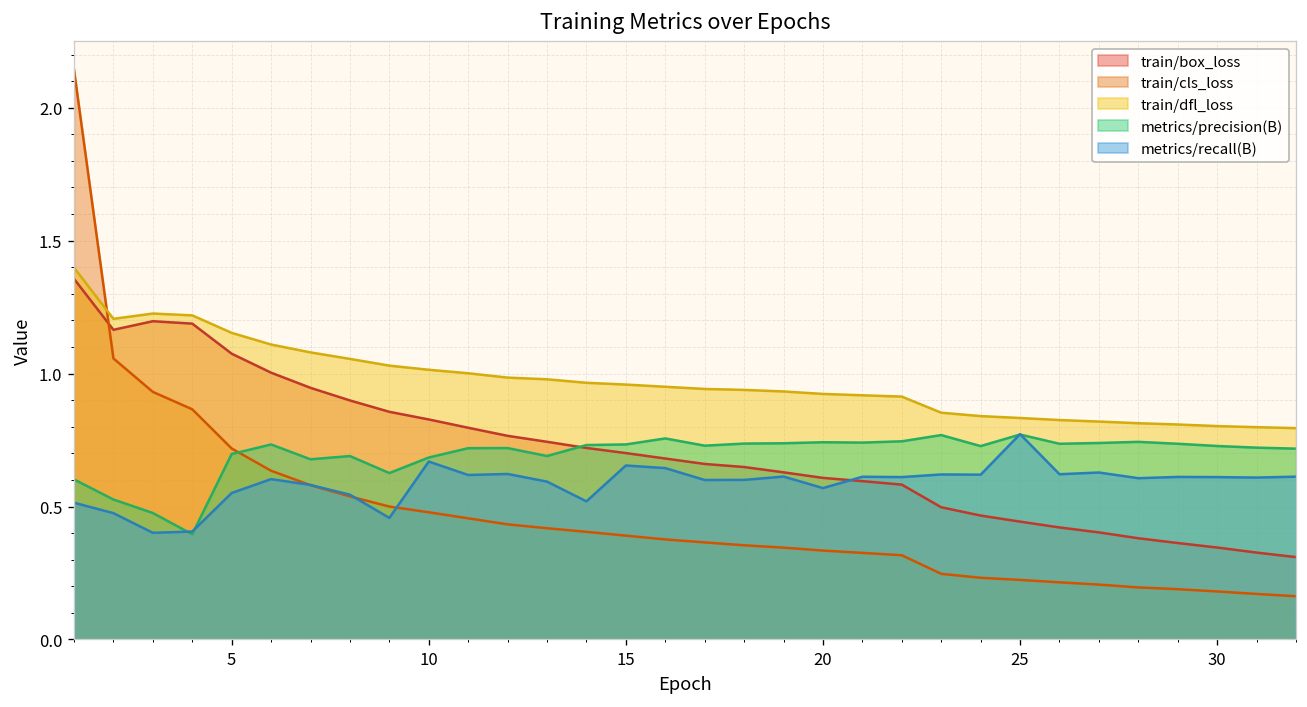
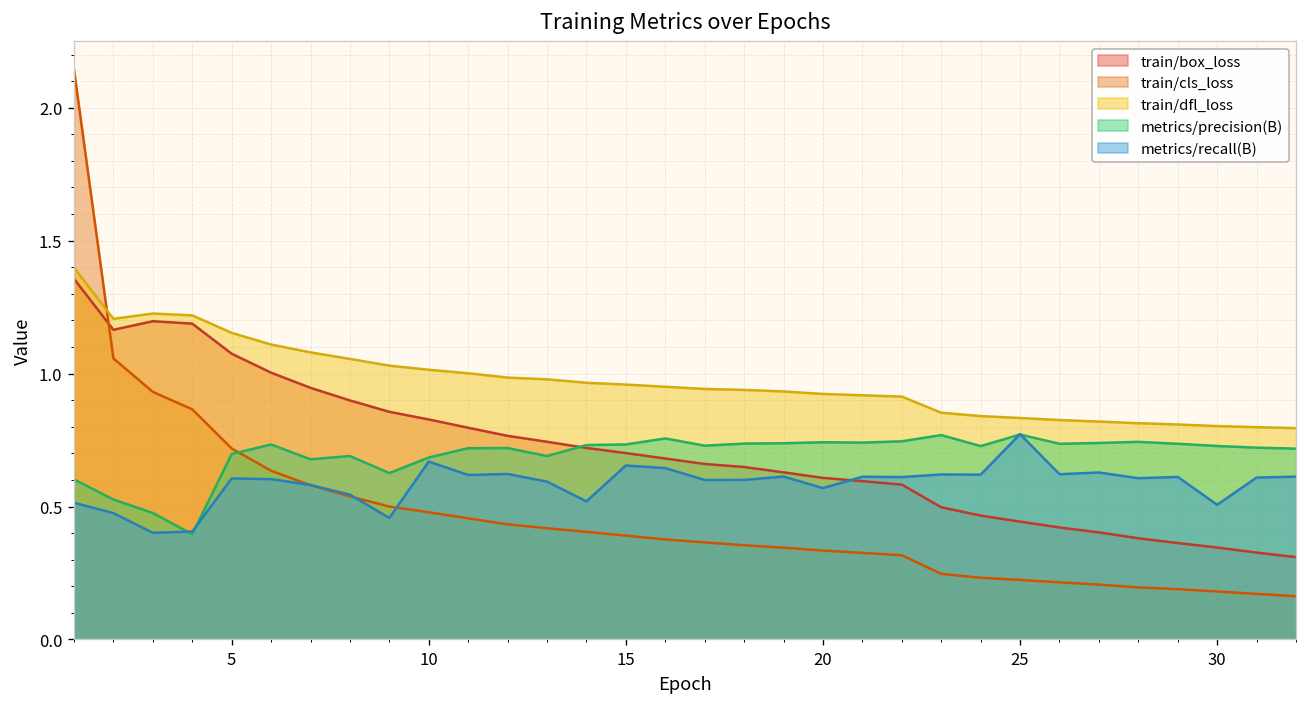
  {
    "metrics/precision(B)": {
      "5": 0.70,
      "10": 0.68,
      "15": 0.73,
      "20": 0.74,
      "30": 0.73
    },
    "metrics/recall(B)": {
-     "5": 0.55,
+     "5": 0.61,
      "10": 0.67,
      "15": 0.65,
      "20": 0.57,
-     "30": 0.61
+     "30": 0.51
    }
  }
